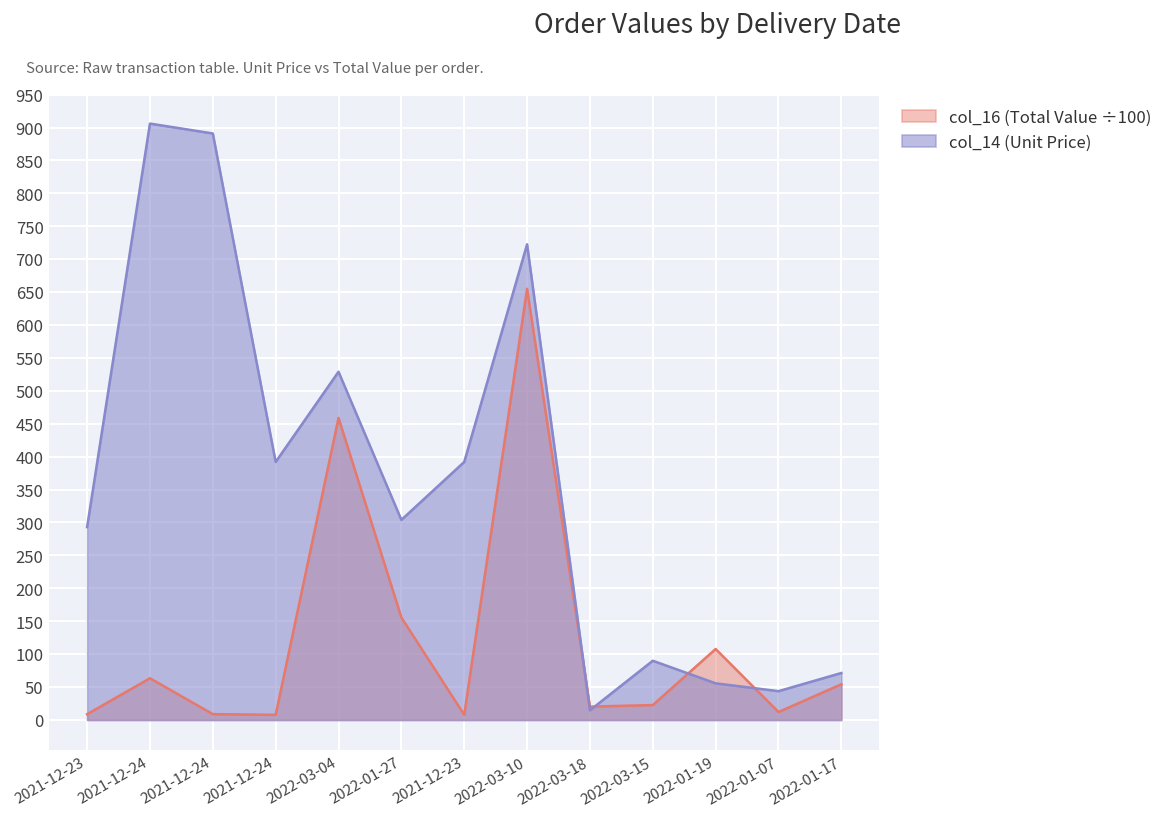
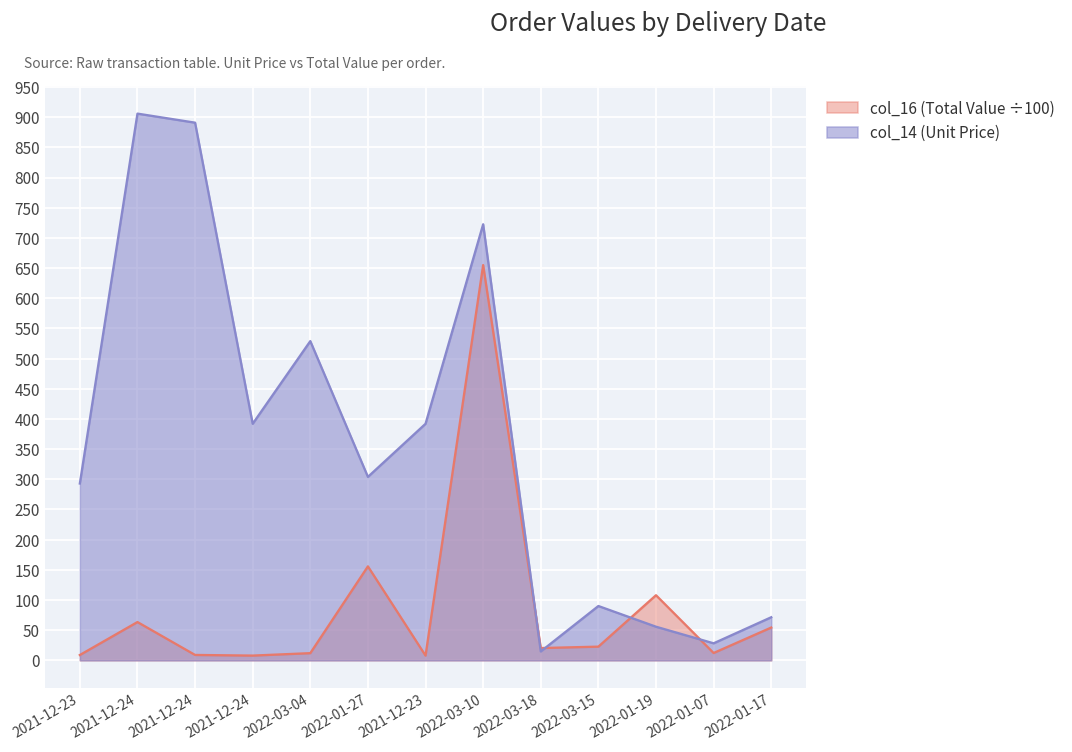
  {
    "col_16 (Total Value ÷100)": {
-     "2022-03-04": 460,
+     "2022-03-04": 10,
      "2022-01-27": 160,
      "2022-03-10": 660,
      "2022-03-18": 20,
      "2022-03-15": 20,
      "2022-01-19": 110,
      "2022-01-07": 10,
      "2022-01-17": 50
    },
    "col_14 (Unit Price)": {
      "2022-03-04": 530,
      "2022-01-27": 300,
      "2022-03-10": 720,
      "2022-03-18": 10,
      "2022-03-15": 90,
      "2022-01-19": 60,
-     "2022-01-07": 40,
+     "2022-01-07": 30,
      "2022-01-17": 70
    }
  }
